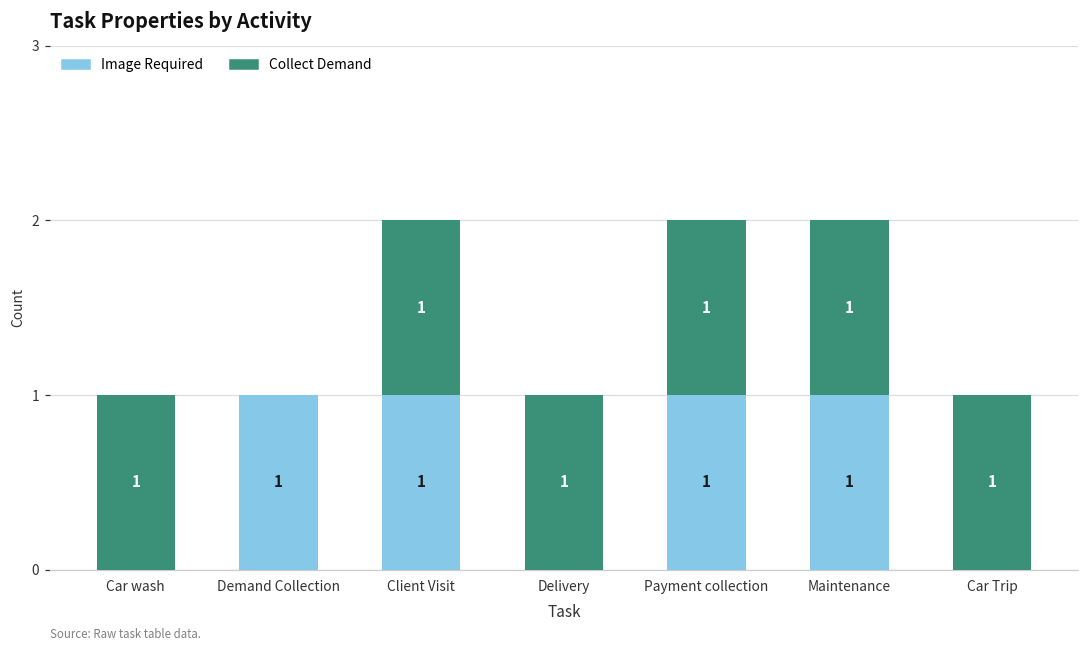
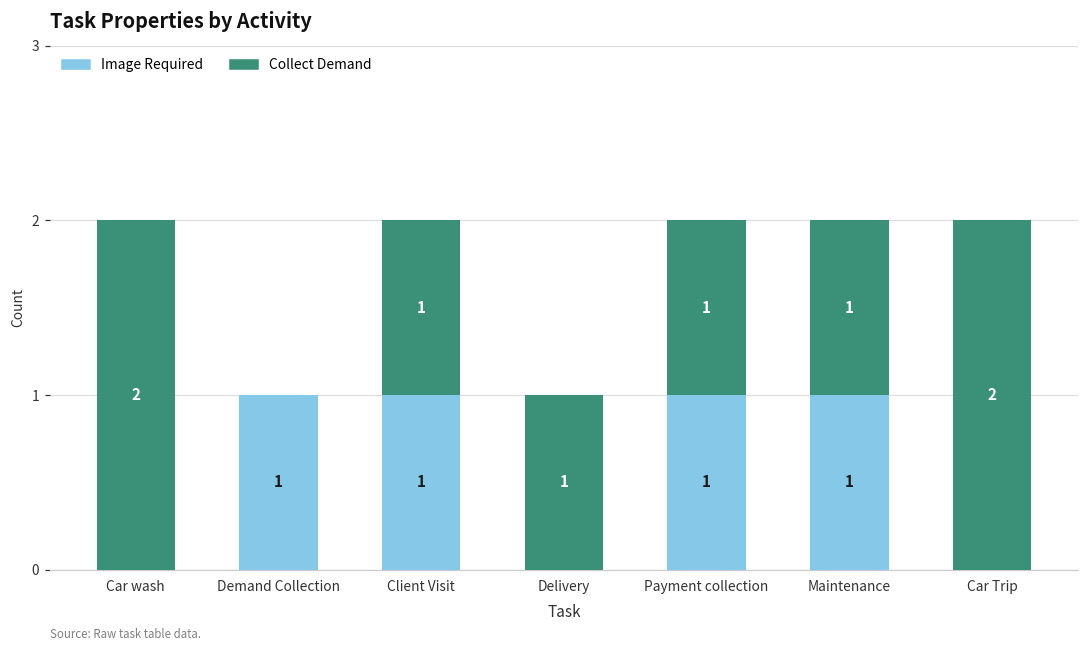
  {
    "Image Required": {
      "Demand Collection": 1,
      "Client Visit": 1,
      "Payment collection": 1,
      "Maintenance": 1
    },
    "Collect Demand": {
-     "Car wash": 1,
+     "Car wash": 2,
      "Client Visit": 1,
      "Delivery": 1,
      "Payment collection": 1,
      "Maintenance": 1,
-     "Car Trip": 1
+     "Car Trip": 2
    }
  }
